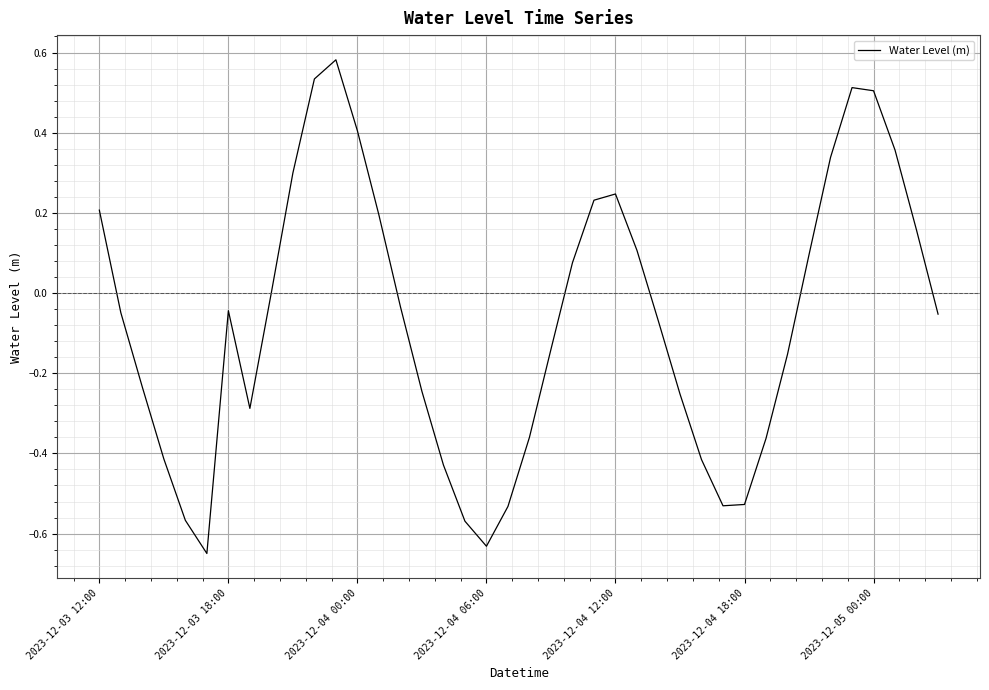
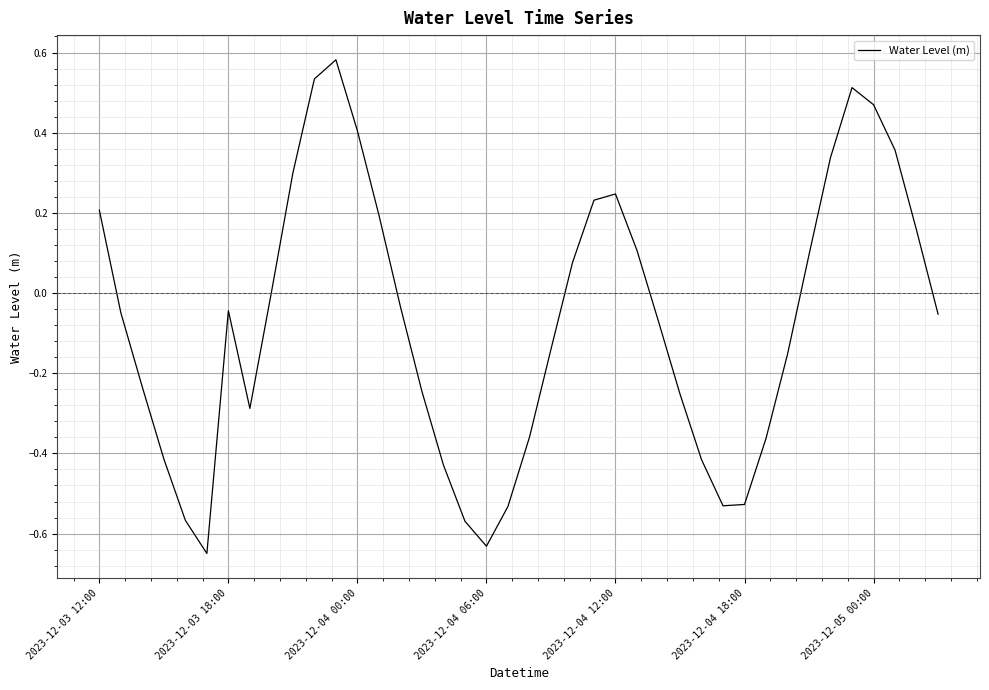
  {
    "2023-12-03 12:00": 0.21,
    "2023-12-03 18:00": -0.04,
    "2023-12-04 00:00": 0.40,
    "2023-12-04 06:00": -0.63,
    "2023-12-04 12:00": 0.25,
    "2023-12-04 18:00": -0.53,
-   "2023-12-05 00:00": 0.50
+   "2023-12-05 00:00": 0.47
  }
